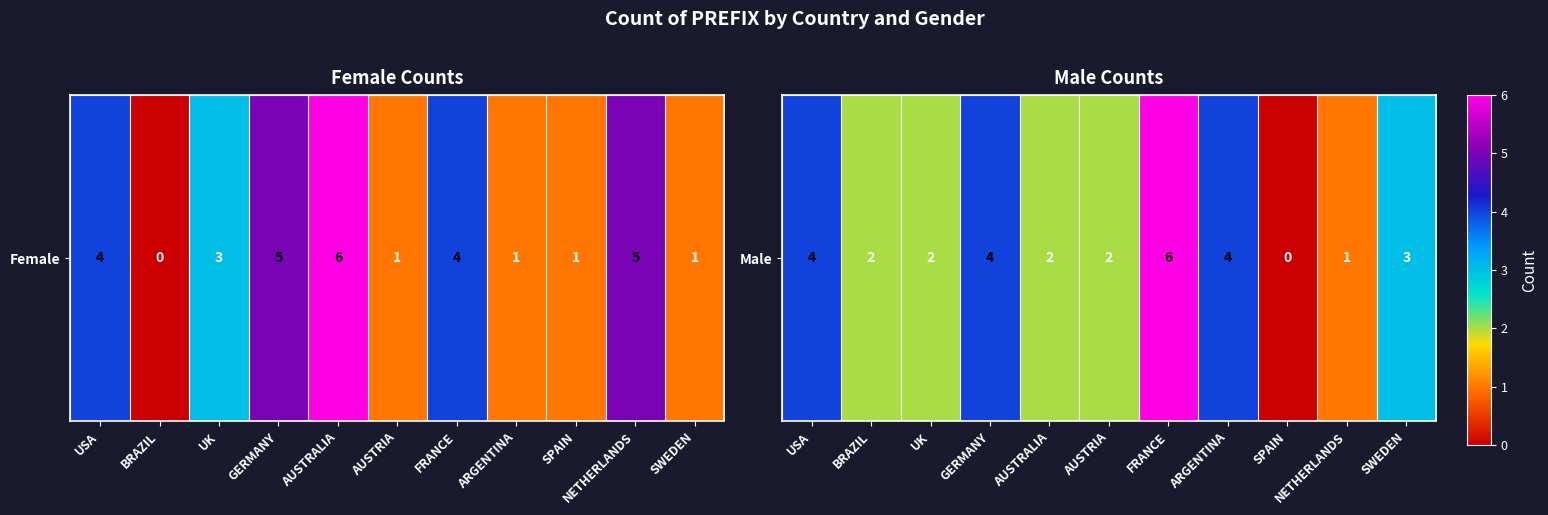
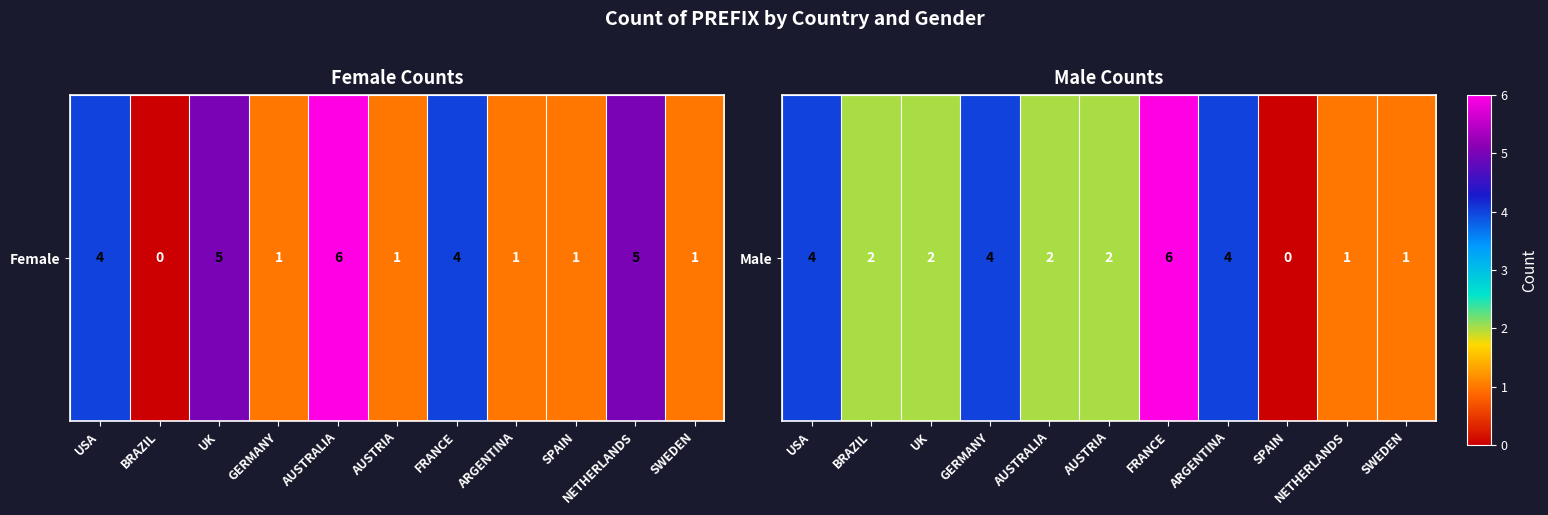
  {
    "Female Counts": {
      "Female": {
        "USA": 4,
        "BRAZIL": 0,
-       "UK": 3,
-       "GERMANY": 5,
+       "UK": 5,
+       "GERMANY": 1,
        "AUSTRALIA": 6,
        "AUSTRIA": 1,
        "FRANCE": 4,
        "ARGENTINA": 1,
        "SPAIN": 1,
        "NETHERLANDS": 5,
        "SWEDEN": 1
      }
    },
    "Male Counts": {
      "Male": {
        "USA": 4,
        "BRAZIL": 2,
        "UK": 2,
        "GERMANY": 4,
        "AUSTRALIA": 2,
        "AUSTRIA": 2,
        "FRANCE": 6,
        "ARGENTINA": 4,
        "SPAIN": 0,
        "NETHERLANDS": 1,
-       "SWEDEN": 3
+       "SWEDEN": 1
      }
    }
  }
